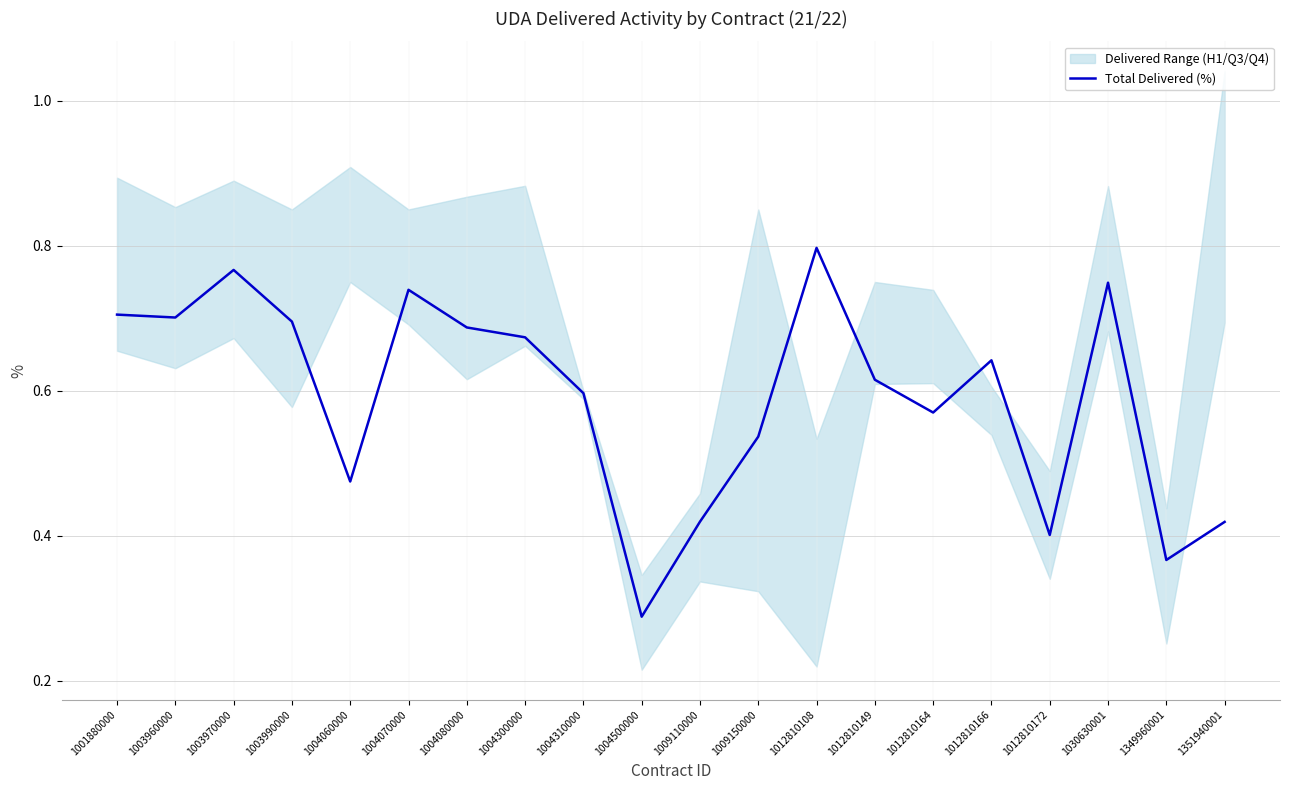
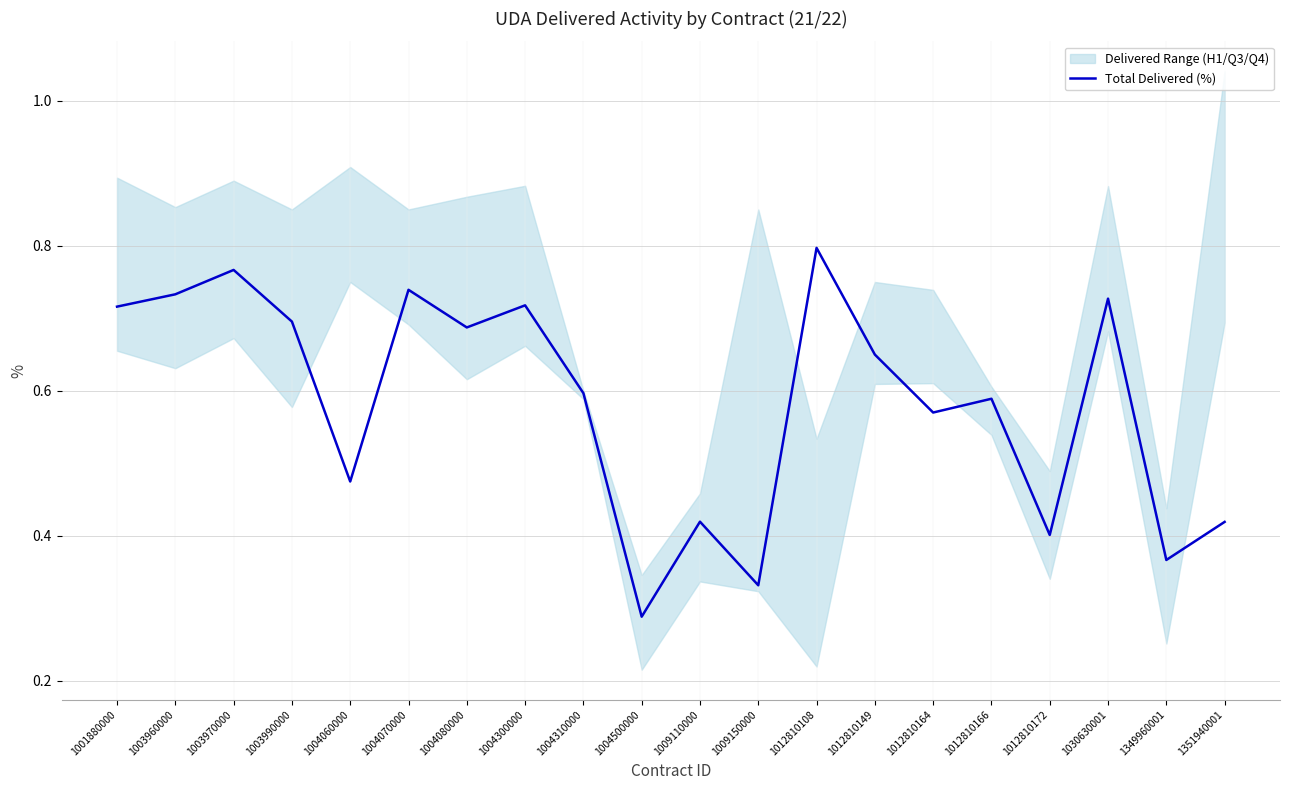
  {
    "Total Delivered (%)": {
-     "1001880000": 0.71,
-     "1003960000": 0.70,
+     "1001880000": 0.72,
+     "1003960000": 0.73,
      "1003970000": 0.77,
      "1003990000": 0.70,
      "1004060000": 0.47,
      "1004070000": 0.74,
      "1004080000": 0.69,
-     "1004300000": 0.67,
+     "1004300000": 0.72,
      "1004500000": 0.29,
      "1009110000": 0.42,
-     "1009150000": 0.54,
+     "1009150000": 0.33,
      "1012810108": 0.80,
-     "1012810149": 0.62,
+     "1012810149": 0.65,
      "1012810164": 0.57,
-     "1012810166": 0.64,
+     "1012810166": 0.59,
      "1012810172": 0.40,
-     "1030630001": 0.75,
+     "1030630001": 0.73,
      "1349960001": 0.37,
      "1351940001": 0.42
    }
  }
